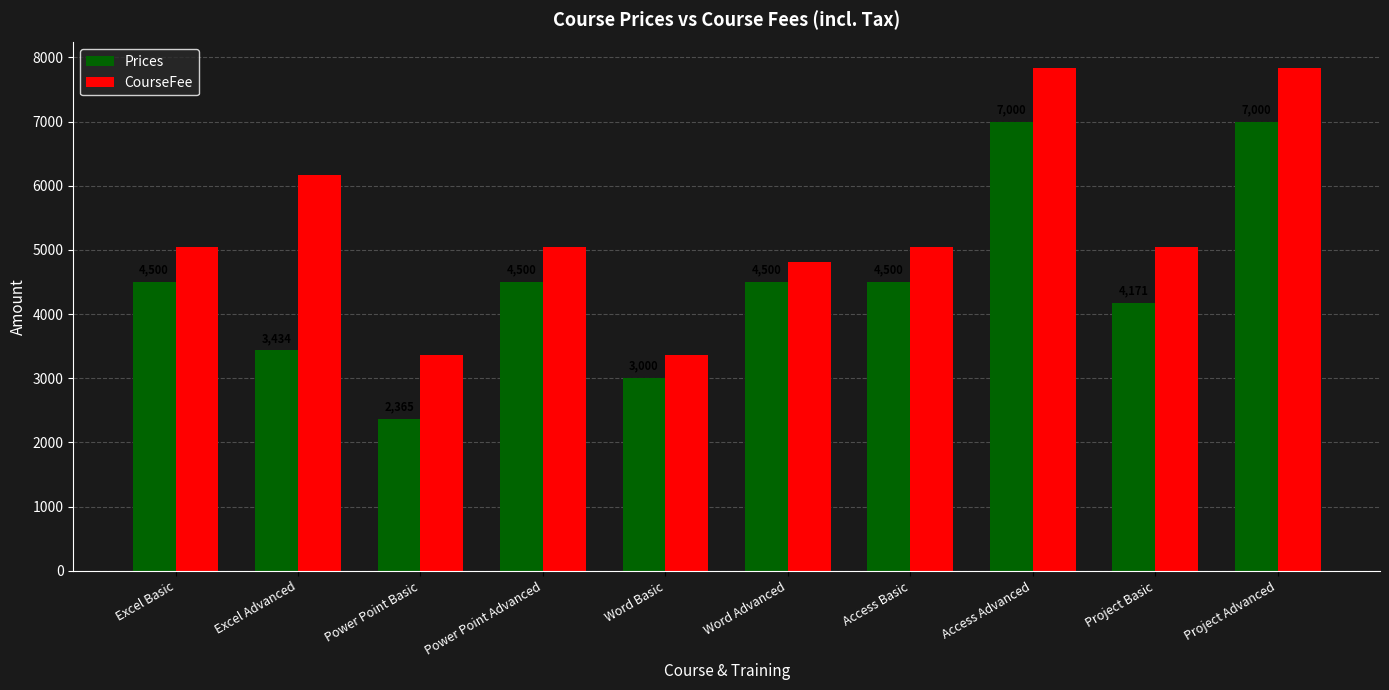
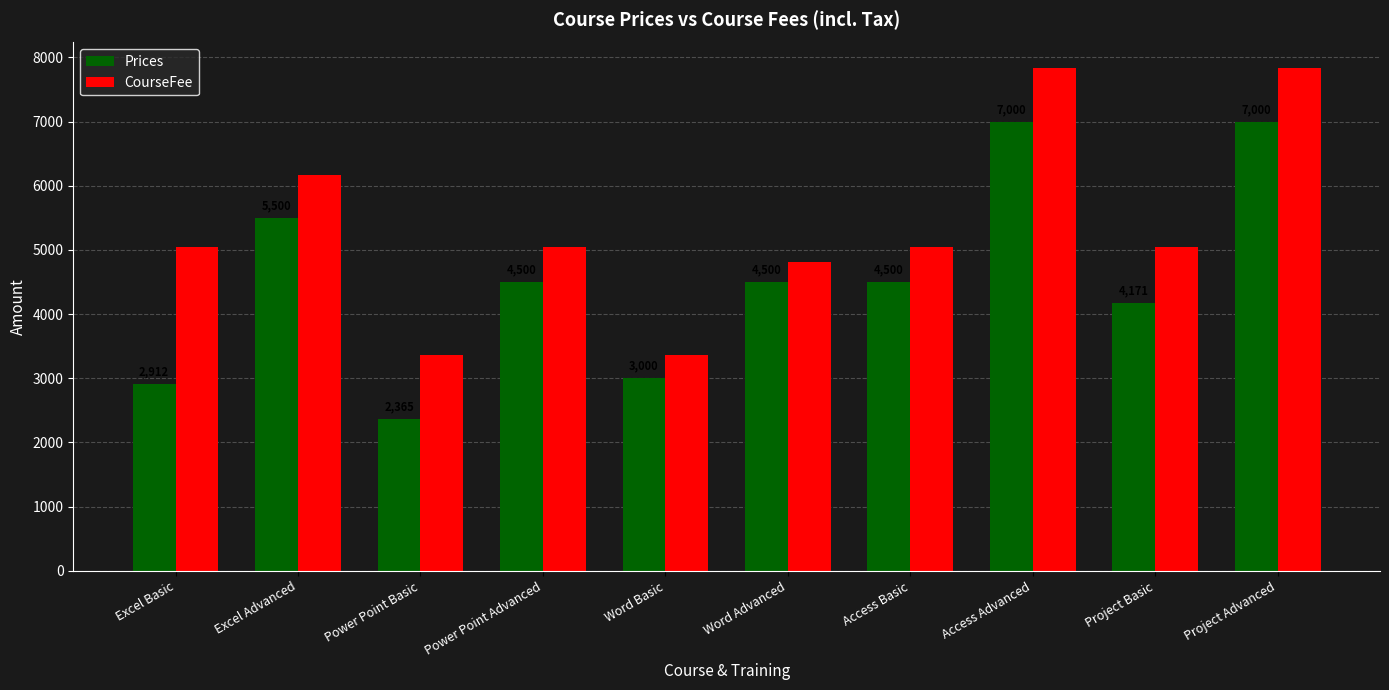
  {
    "Prices": {
-     "Excel Basic": 4500,
-     "Excel Advanced": 3400,
+     "Excel Basic": 2900,
+     "Excel Advanced": 5500,
      "Power Point Basic": 2400,
      "Power Point Advanced": 4500,
      "Word Basic": 3000,
      "Word Advanced": 4500,
      "Access Basic": 4500,
      "Access Advanced": 7000,
      "Project Basic": 4200,
      "Project Advanced": 7000
    },
    "CourseFee": {
      "Excel Basic": 5000,
      "Excel Advanced": 6200,
      "Power Point Basic": 3400,
      "Power Point Advanced": 5000,
      "Word Basic": 3400,
      "Word Advanced": 4800,
      "Access Basic": 5000,
      "Access Advanced": 7800,
      "Project Basic": 5000,
      "Project Advanced": 7800
    }
  }
